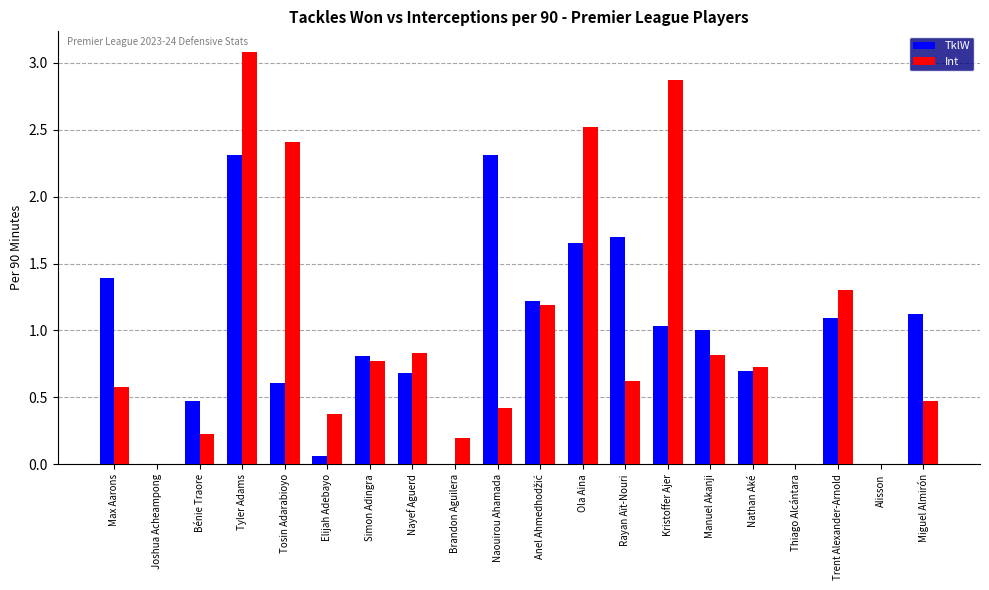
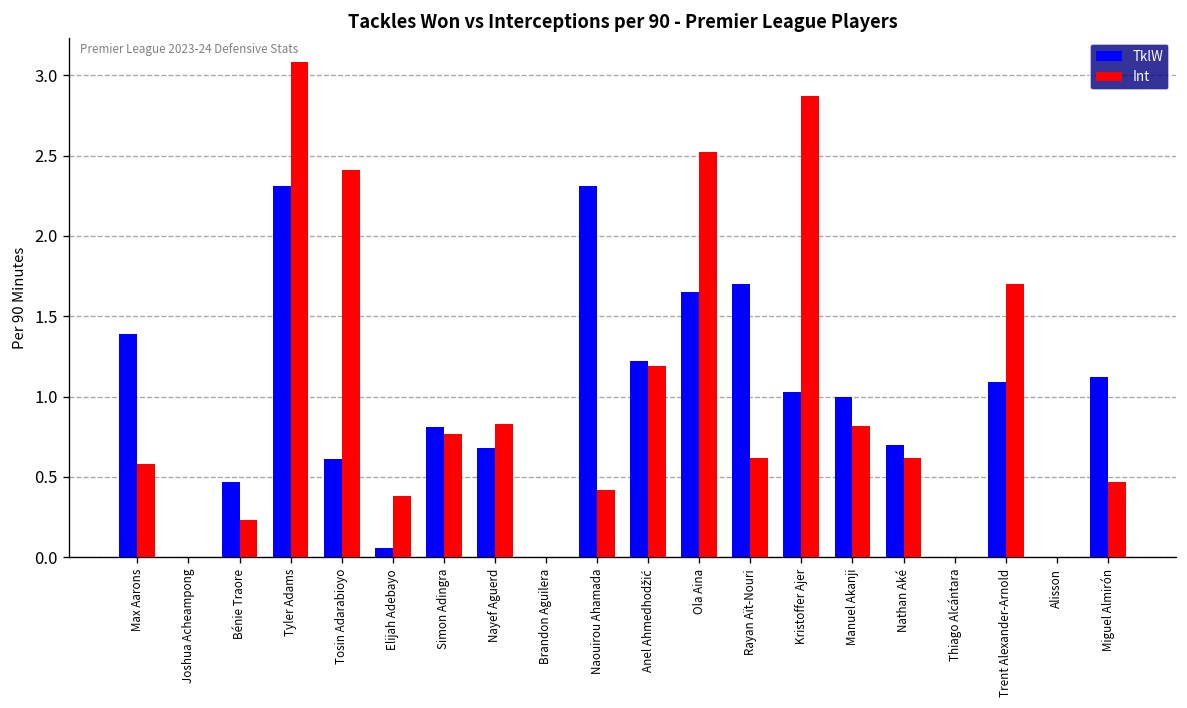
  {
    "TklW": {
      "Max Aarons": 1.39,
      "Joshua Acheampong": 0.00,
      "Bénie Traore": 0.47,
      "Tyler Adams": 2.31,
      "Tosin Adarabioyo": 0.61,
      "Elijah Adebayo": 0.06,
      "Simon Adingra": 0.81,
      "Nayef Aguerd": 0.68,
      "Brandon Aguilera": 0.00,
      "Naouirou Ahamada": 2.31,
      "Anel Ahmedhodžić": 1.22,
      "Ola Aina": 1.65,
      "Rayan Aït-Nouri": 1.70,
      "Kristoffer Ajer": 1.03,
      "Manuel Akanji": 1.00,
      "Nathan Aké": 0.70,
      "Thiago Alcántara": 0.00,
      "Trent Alexander-Arnold": 1.09,
      "Alisson": 0.00,
      "Miguel Almirón": 1.12
    },
    "Int": {
      "Max Aarons": 0.58,
      "Joshua Acheampong": 0.00,
      "Bénie Traore": 0.23,
      "Tosin Adarabioyo": 2.41,
      "Elijah Adebayo": 0.38,
      "Simon Adingra": 0.77,
      "Nayef Aguerd": 0.83,
-     "Brandon Aguilera": 0.2,
+     "Brandon Aguilera": 0.0,
      "Naouirou Ahamada": 0.42,
      "Anel Ahmedhodžić": 1.19,
      "Ola Aina": 2.52,
      "Rayan Aït-Nouri": 0.62,
      "Kristoffer Ajer": 2.87,
      "Manuel Akanji": 0.82,
-     "Nathan Aké": 0.73,
+     "Nathan Aké": 0.62,
      "Thiago Alcántara": 0.00,
-     "Trent Alexander-Arnold": 1.3,
+     "Trent Alexander-Arnold": 1.7,
      "Alisson": 0.00,
      "Miguel Almirón": 0.47
    }
  }
